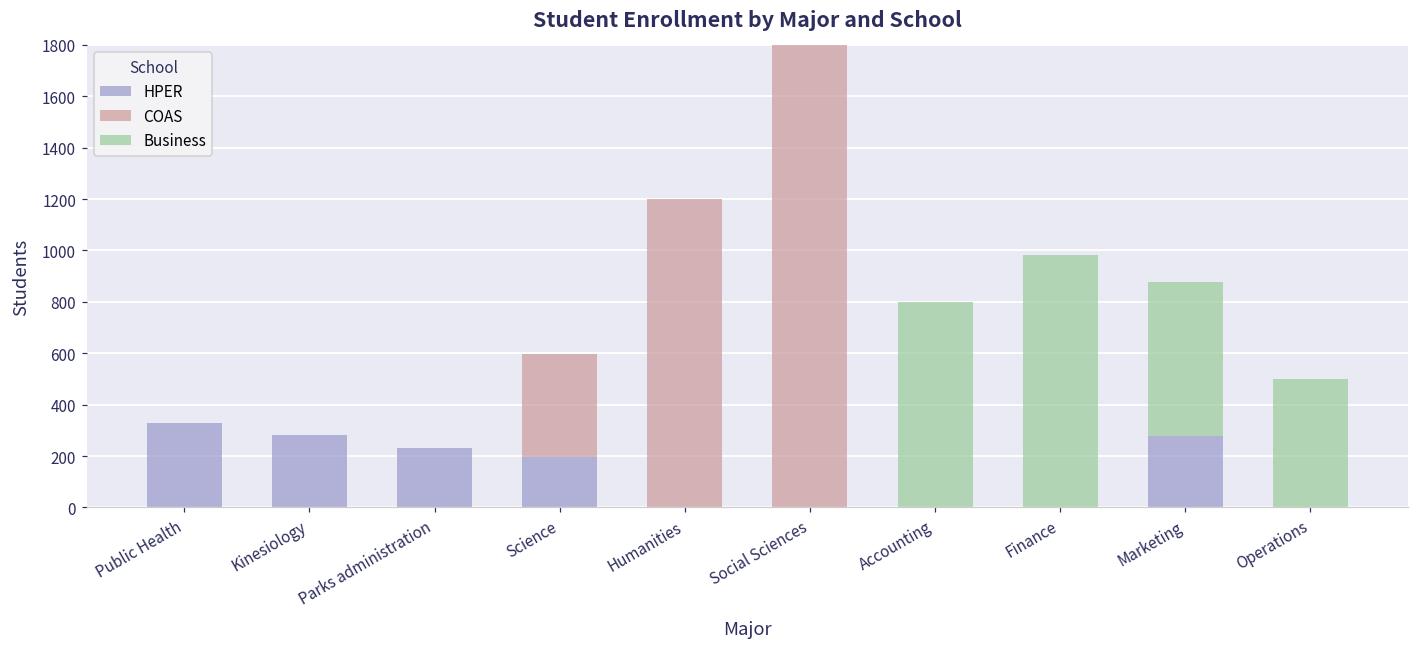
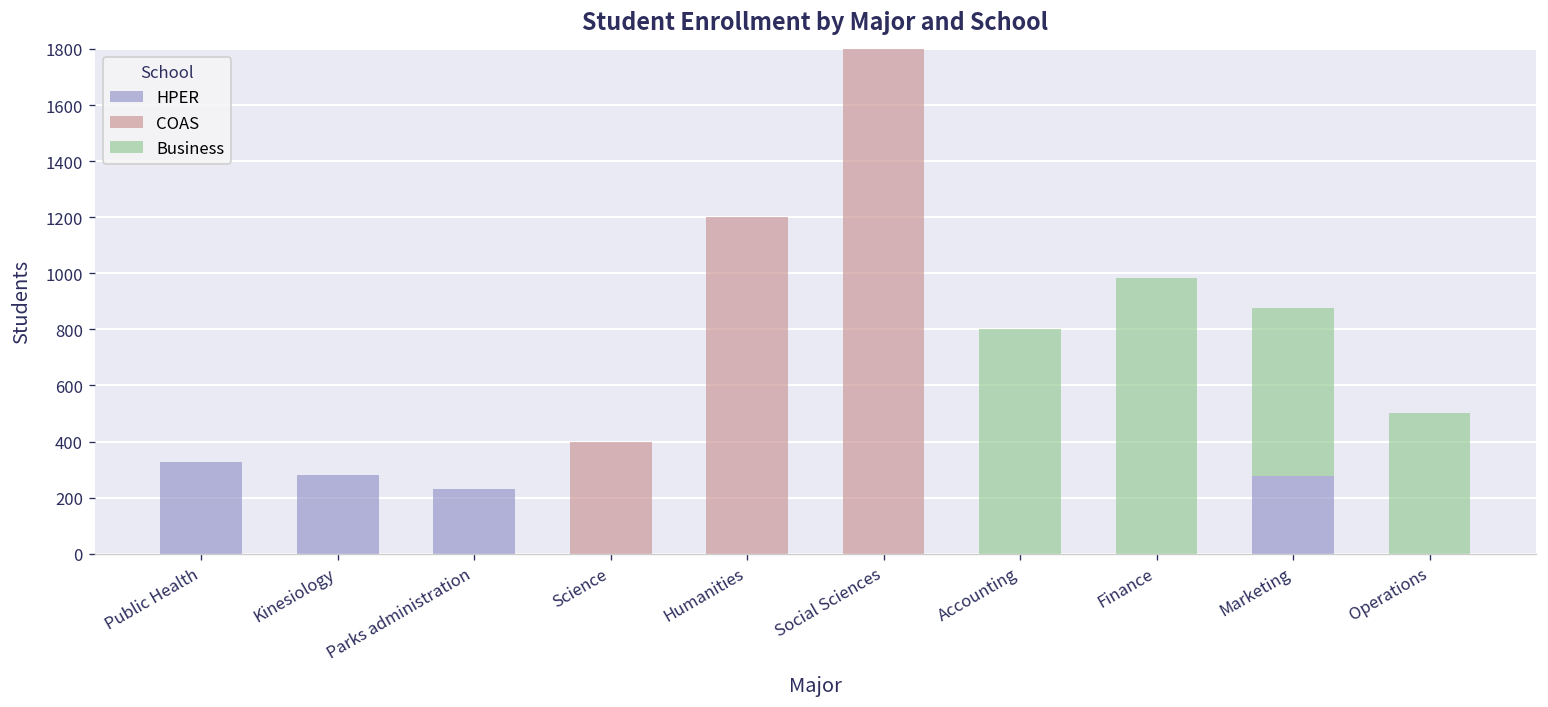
  {
    "HPER": {
      "Public Health": 330,
      "Kinesiology": 280,
      "Parks administration": 230,
-     "Science": 200,
+     "Science": 0,
      "Humanities": 0,
      "Social Sciences": 0,
      "Accounting": 0,
      "Finance": 0,
      "Marketing": 280,
      "Operations": 0
    },
    "COAS": {
      "Public Health": 0,
      "Kinesiology": 0,
      "Parks administration": 0,
      "Science": 400,
      "Humanities": 1200,
      "Social Sciences": 1800,
      "Accounting": 0,
      "Finance": 0,
      "Marketing": 0,
      "Operations": 0
    },
    "Business": {
      "Public Health": 0,
      "Kinesiology": 0,
      "Parks administration": 0,
      "Science": 0,
      "Humanities": 0,
      "Social Sciences": 0,
      "Accounting": 800,
      "Finance": 980,
      "Marketing": 600,
      "Operations": 500
    }
  }
